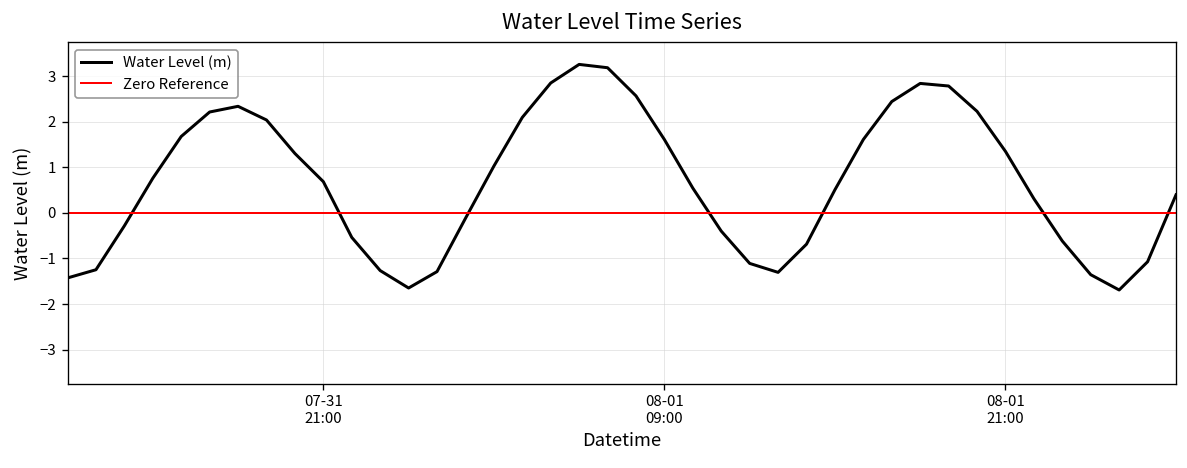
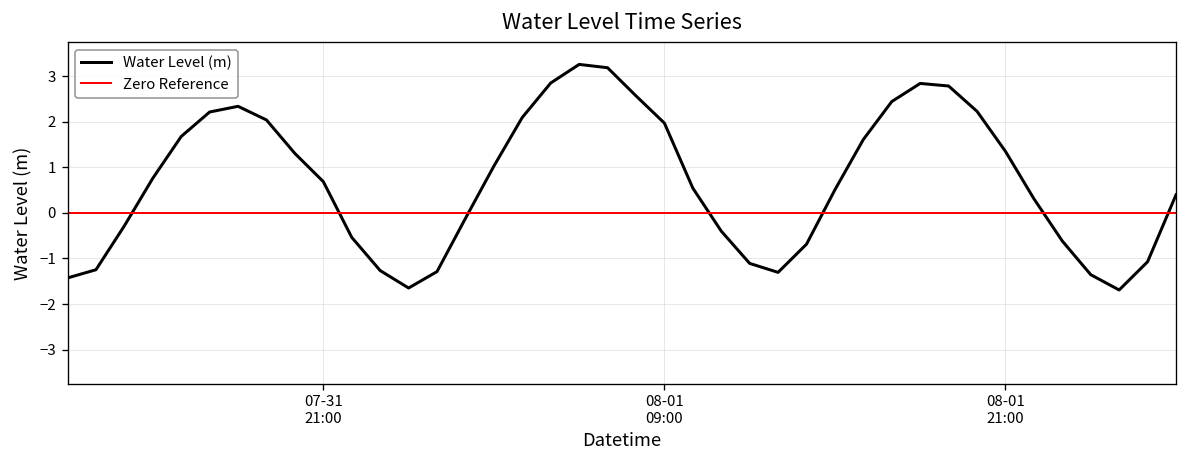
  {
    "07-31 21:00": 0.7,
-   "08-01 09:00": 1.6,
+   "08-01 09:00": 2.0,
    "08-01 21:00": 1.3
  }
